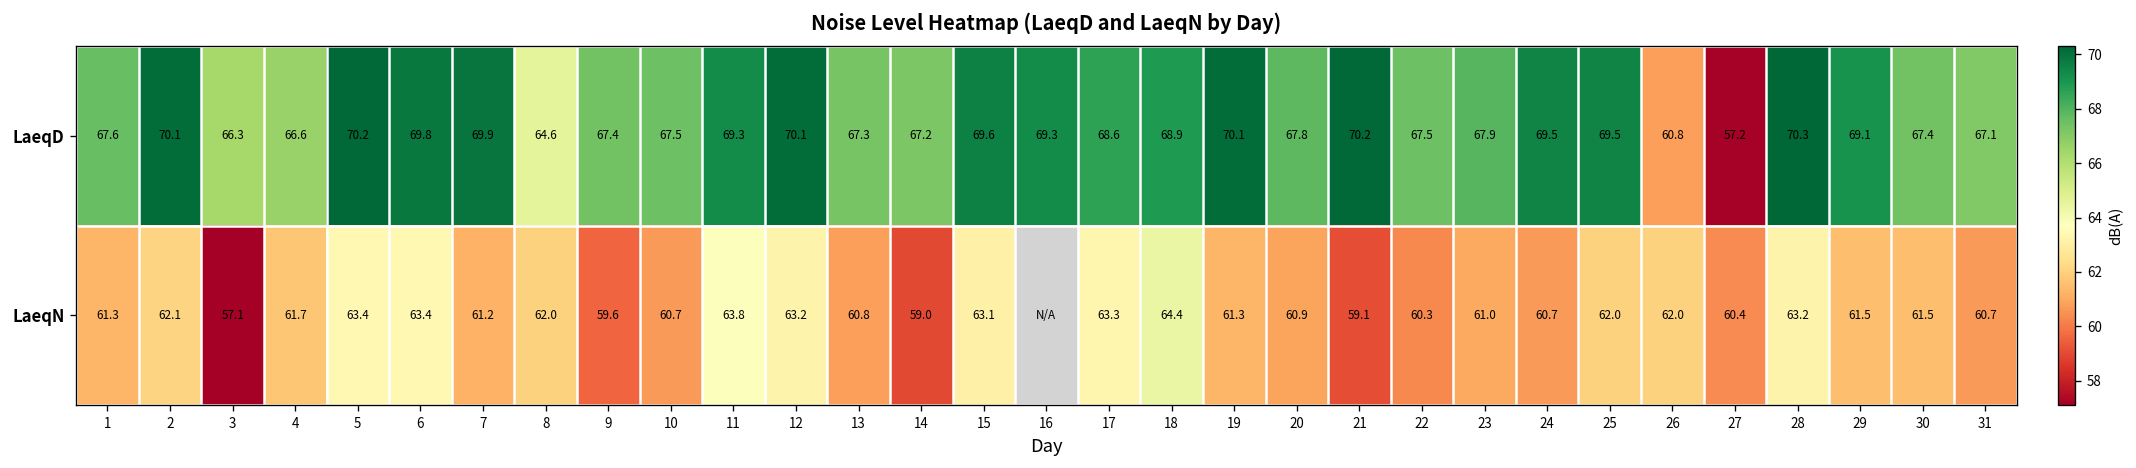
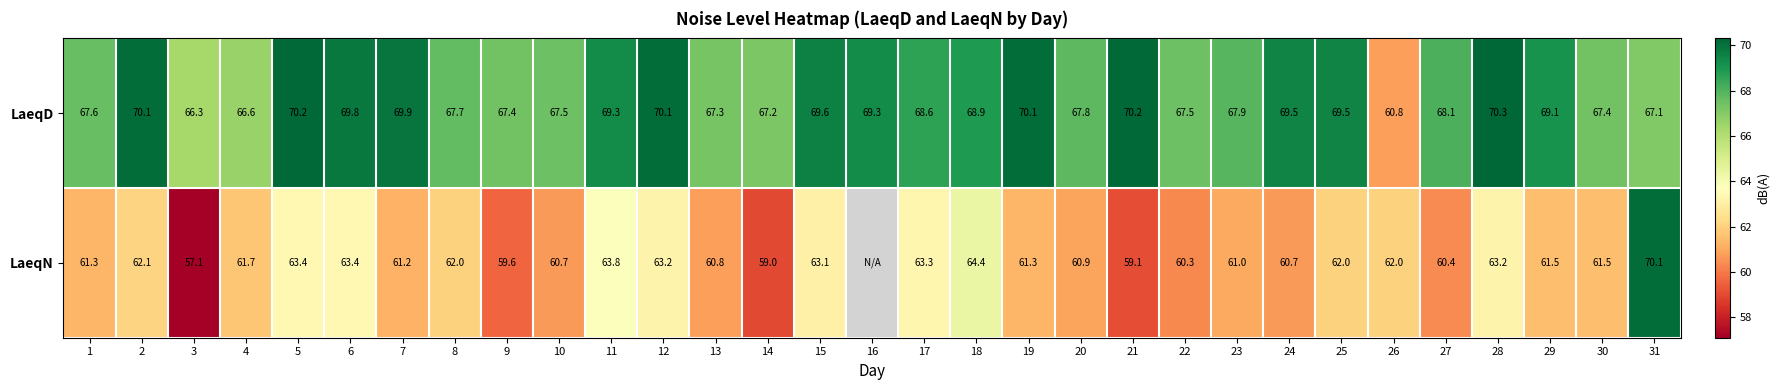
  {
    "LaeqD": {
      "1": 67.6,
      "2": 70.1,
      "3": 66.3,
      "4": 66.6,
      "5": 70.2,
      "6": 69.8,
      "7": 69.9,
-     "8": 64.6,
+     "8": 67.7,
      "9": 67.4,
      "10": 67.5,
      "11": 69.3,
      "12": 70.1,
      "13": 67.3,
      "14": 67.2,
      "15": 69.6,
      "16": 69.3,
      "17": 68.6,
      "18": 68.9,
      "19": 70.1,
      "20": 67.8,
      "21": 70.2,
      "22": 67.5,
      "23": 67.9,
      "24": 69.5,
      "25": 69.5,
      "26": 60.8,
-     "27": 57.2,
+     "27": 68.1,
      "28": 70.3,
      "29": 69.1,
      "30": 67.4,
      "31": 67.1
    },
    "LaeqN": {
      "1": 61.3,
      "2": 62.1,
      "3": 57.1,
      "4": 61.7,
      "5": 63.4,
      "6": 63.4,
      "7": 61.2,
      "8": 62.0,
      "9": 59.6,
      "10": 60.7,
      "11": 63.8,
      "12": 63.2,
      "13": 60.8,
      "14": 59.0,
      "15": 63.1,
      "17": 63.3,
      "18": 64.4,
      "19": 61.3,
      "20": 60.9,
      "21": 59.1,
      "22": 60.3,
      "23": 61.0,
      "24": 60.7,
      "25": 62.0,
      "26": 62.0,
      "27": 60.4,
      "28": 63.2,
      "29": 61.5,
      "30": 61.5,
-     "31": 60.7
+     "31": 70.1
    }
  }
